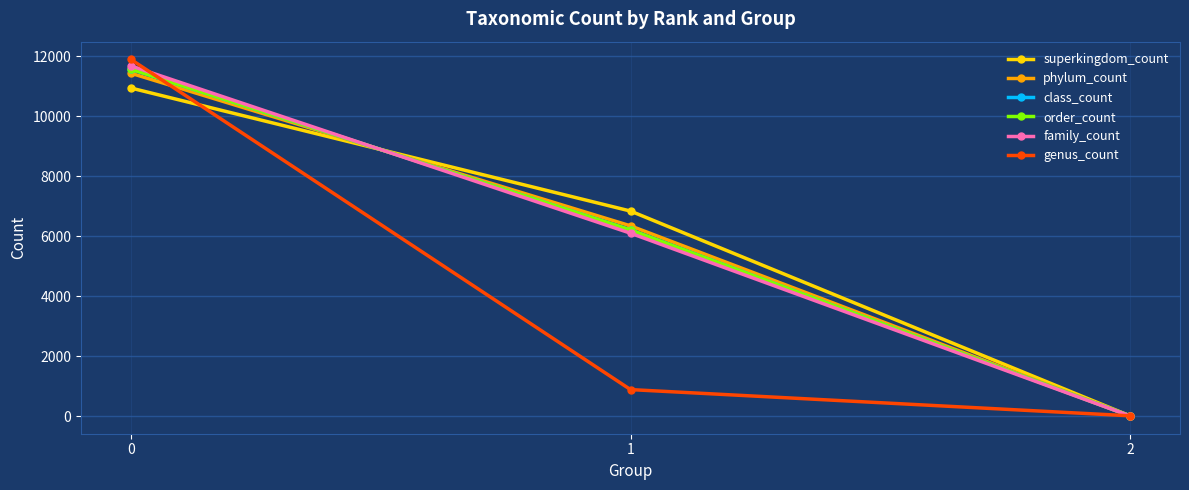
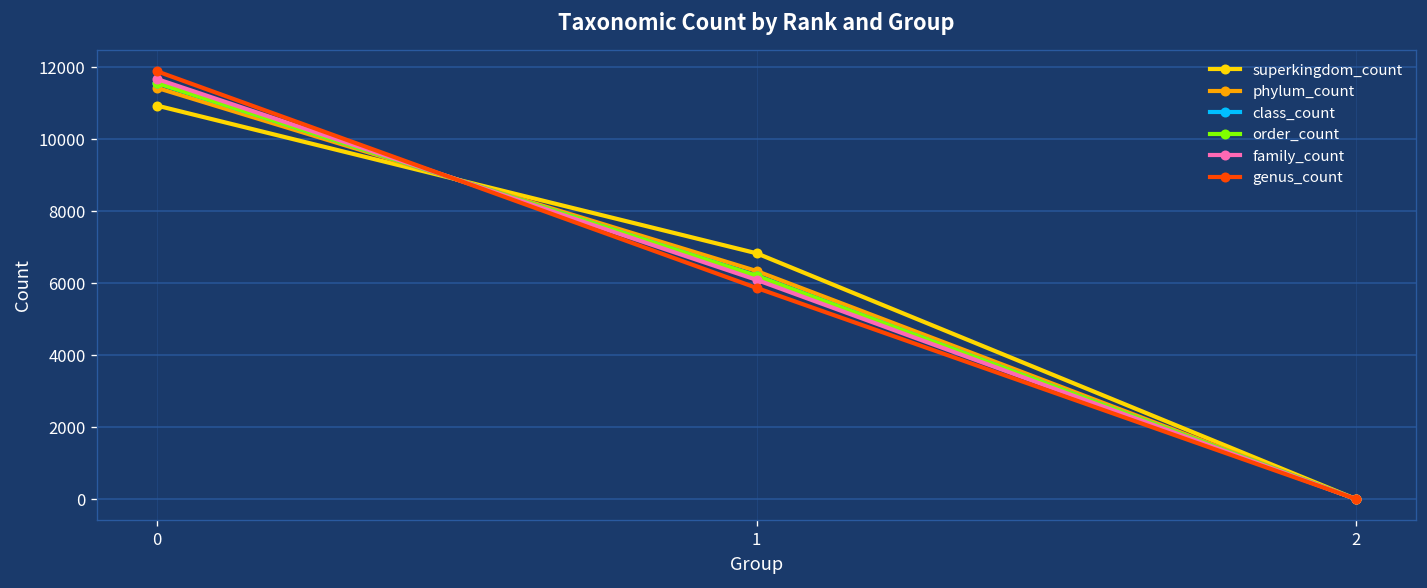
  {
    "order_count": {
      "0": 11600,
      "1": 6200
    },
    "family_count": {
      "0": 11700,
      "1": 6100
    },
    "genus_count": {
      "0": 11900,
-     "1": 900
+     "1": 5900
    }
  }
